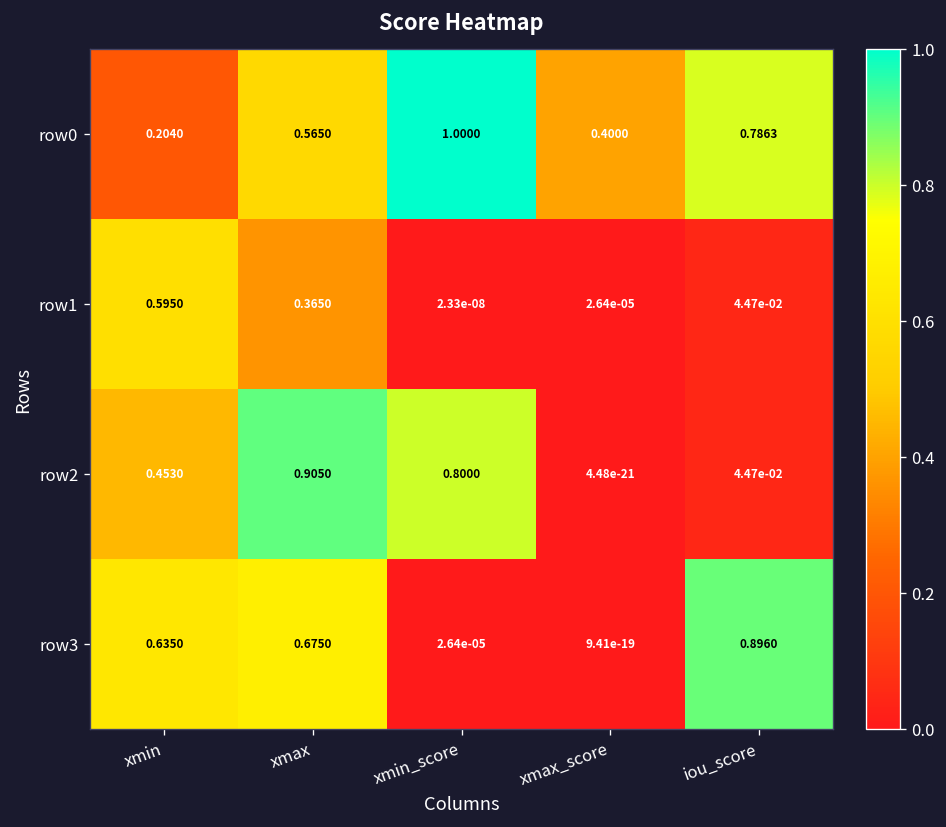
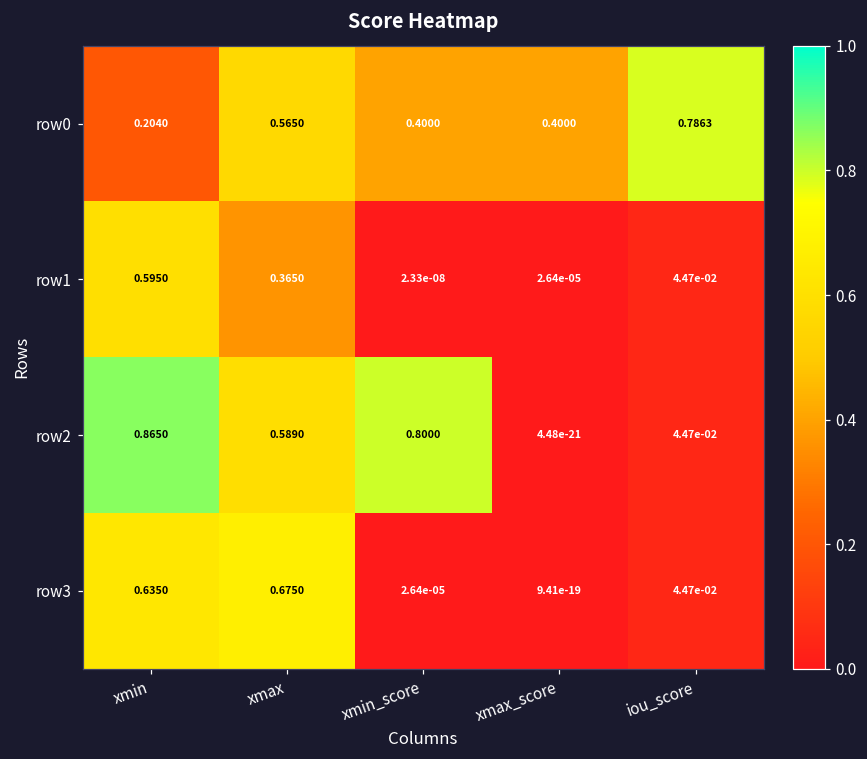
  {
    "row0": {
      "xmin": "0.2040",
      "xmax": "0.5650",
-     "xmin_score": "1.0000",
+     "xmin_score": "0.4000",
      "xmax_score": "0.4000",
      "iou_score": "0.7863"
    },
    "row1": {
      "xmin": "0.5950",
      "xmax": "0.3650",
      "xmin_score": "2.33e-08",
      "xmax_score": "2.64e-05",
      "iou_score": "4.47e-02"
    },
    "row2": {
-     "xmin": "0.4530",
-     "xmax": "0.9050",
+     "xmin": "0.8650",
+     "xmax": "0.5890",
      "xmin_score": "0.8000",
      "xmax_score": "4.48e-21",
      "iou_score": "4.47e-02"
    },
    "row3": {
      "xmin": "0.6350",
      "xmax": "0.6750",
      "xmin_score": "2.64e-05",
      "xmax_score": "9.41e-19",
-     "iou_score": "0.8960"
+     "iou_score": "4.47e-02"
    }
  }
